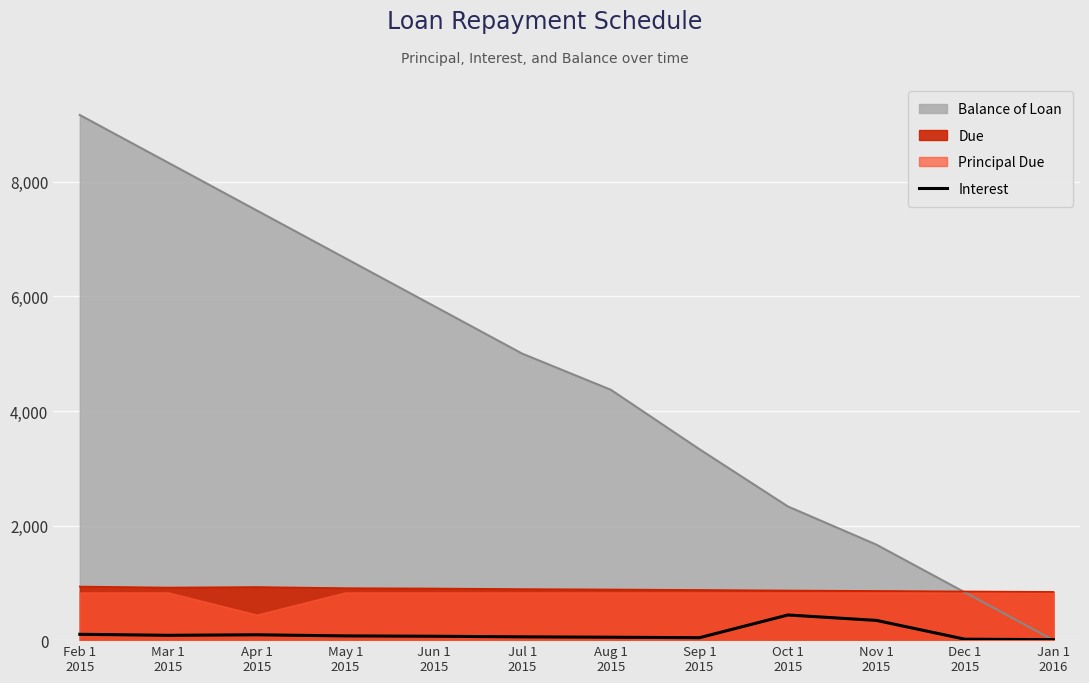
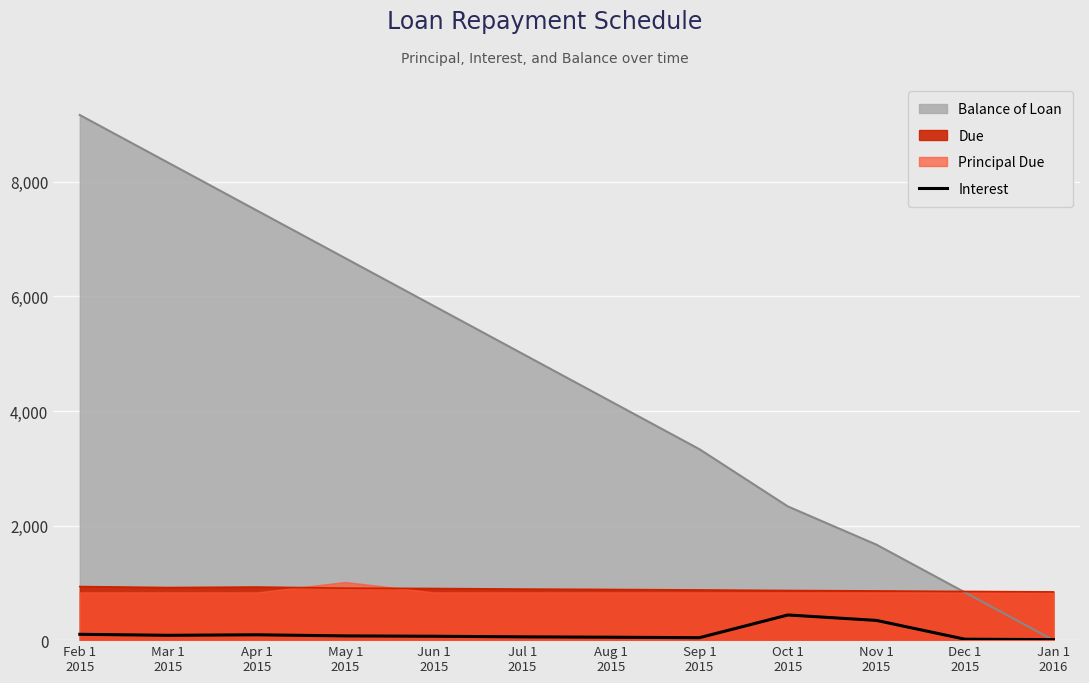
  {
    "Balance of Loan": {
      "Feb 1 2015": "9,200",
      "Mar 1 2015": "8,300",
      "Apr 1 2015": "7,500",
      "May 1 2015": "6,700",
      "Jun 1 2015": "5,800",
      "Jul 1 2015": "5,000",
-     "Aug 1 2015": "4,400",
+     "Aug 1 2015": "4,200",
      "Sep 1 2015": "3,300",
      "Oct 1 2015": "2,300",
      "Nov 1 2015": "1,700"
    },
    "Due": {
      "Feb 1 2015": "900",
      "Mar 1 2015": "900",
      "Apr 1 2015": "900",
      "May 1 2015": "900",
      "Jun 1 2015": "900",
      "Jul 1 2015": "900",
      "Aug 1 2015": "900"
    },
    "Interest": {
      "Feb 1 2015": "100",
      "Mar 1 2015": "100",
      "Apr 1 2015": "100",
      "May 1 2015": "100",
      "Jun 1 2015": "100",
      "Jul 1 2015": "100",
      "Aug 1 2015": "100",
      "Sep 1 2015": "0",
      "Oct 1 2015": "400",
      "Nov 1 2015": "300",
      "Dec 1 2015": "0"
    },
    "Principal Due": {
      "Feb 1 2015": "800",
      "Mar 1 2015": "800",
-     "Apr 1 2015": "400",
-     "May 1 2015": "800",
+     "Apr 1 2015": "800",
+     "May 1 2015": "1,000",
      "Jun 1 2015": "800",
      "Jul 1 2015": "800",
      "Aug 1 2015": "800"
    }
  }
